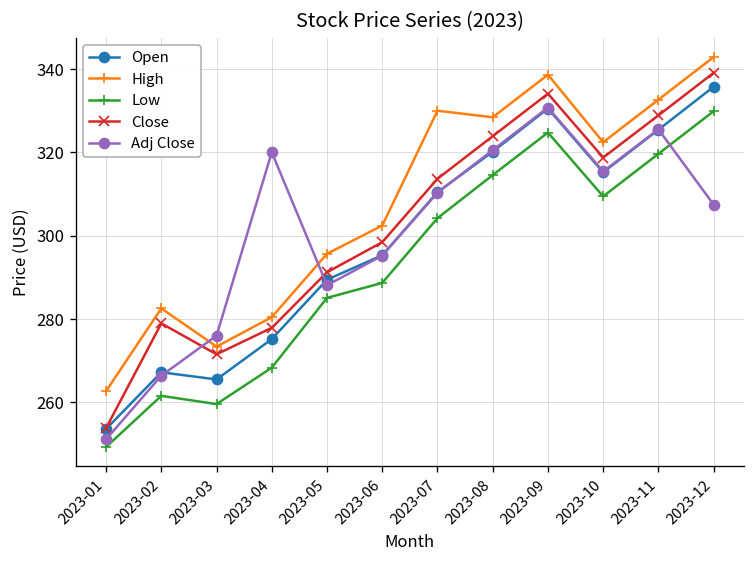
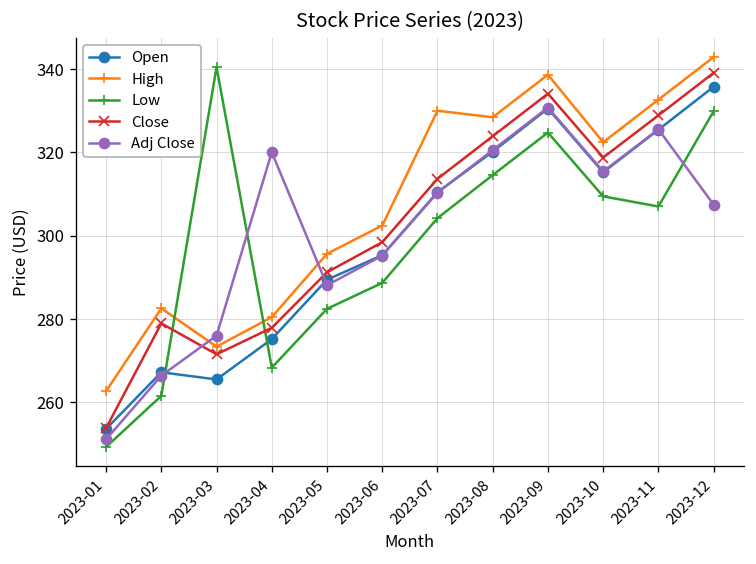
  {
    "Open": {
      "2023-02": 267,
      "2023-03": 265,
      "2023-04": 275,
      "2023-05": 289,
      "2023-12": 336
    },
    "High": {
      "2023-01": 263,
      "2023-02": 283,
      "2023-03": 273,
      "2023-04": 280,
      "2023-05": 296,
      "2023-06": 302,
      "2023-07": 330,
      "2023-08": 328,
      "2023-09": 339,
      "2023-10": 322,
      "2023-11": 333,
      "2023-12": 343
    },
    "Low": {
      "2023-01": 249,
      "2023-02": 262,
-     "2023-03": 260,
+     "2023-03": 341,
      "2023-04": 268,
-     "2023-05": 285,
+     "2023-05": 282,
      "2023-06": 289,
      "2023-07": 304,
      "2023-08": 315,
      "2023-09": 325,
      "2023-10": 309,
-     "2023-11": 320,
+     "2023-11": 307,
      "2023-12": 330
    },
    "Close": {
      "2023-02": 279,
      "2023-03": 272,
      "2023-04": 278,
      "2023-05": 291,
      "2023-06": 298,
      "2023-07": 314,
      "2023-08": 324,
      "2023-09": 334,
      "2023-10": 319,
      "2023-11": 329,
      "2023-12": 339
    },
    "Adj Close": {
      "2023-01": 251,
      "2023-02": 266,
      "2023-03": 276,
      "2023-04": 320,
      "2023-05": 288,
      "2023-12": 307
    }
  }
